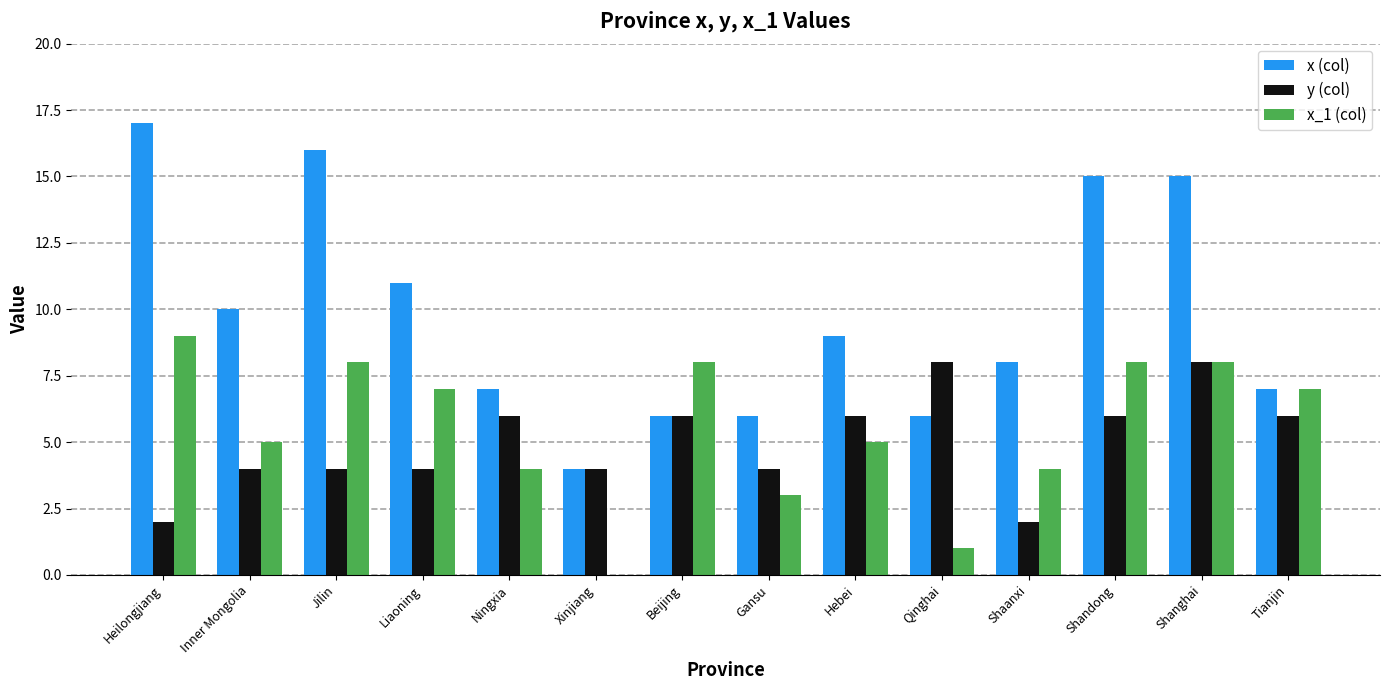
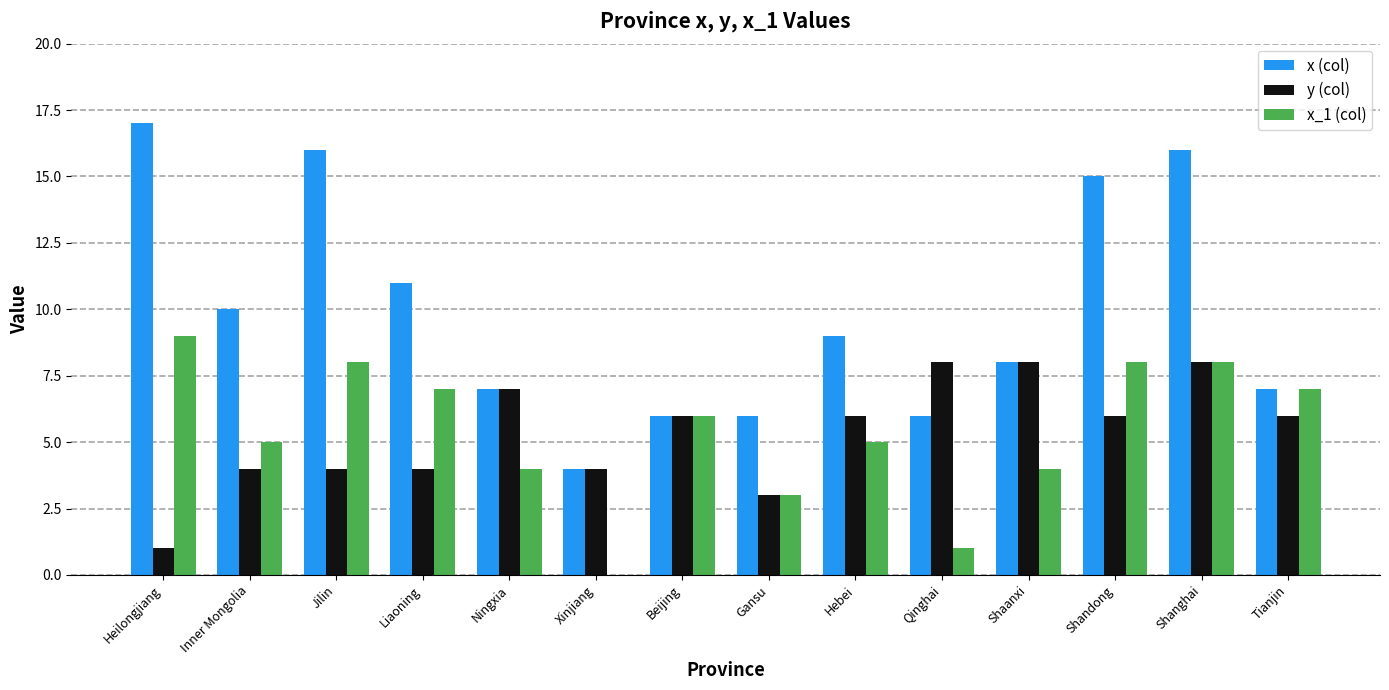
  {
    "x (col)": {
      "Heilongjiang": 17,
      "Inner Mongolia": 10,
      "Jilin": 16,
      "Liaoning": 11,
      "Ningxia": 7,
      "Xinjiang": 4,
      "Beijing": 6,
      "Gansu": 6,
      "Hebei": 9,
      "Qinghai": 6,
      "Shaanxi": 8,
      "Shandong": 15,
-     "Shanghai": 15,
+     "Shanghai": 16,
      "Tianjin": 7
    },
    "y (col)": {
-     "Heilongjiang": 2,
+     "Heilongjiang": 1,
      "Inner Mongolia": 4,
      "Jilin": 4,
      "Liaoning": 4,
-     "Ningxia": 6,
+     "Ningxia": 7,
      "Xinjiang": 4,
      "Beijing": 6,
-     "Gansu": 4,
+     "Gansu": 3,
      "Hebei": 6,
      "Qinghai": 8,
-     "Shaanxi": 2,
+     "Shaanxi": 8,
      "Shandong": 6,
      "Shanghai": 8,
      "Tianjin": 6
    },
    "x_1 (col)": {
      "Heilongjiang": 9,
      "Inner Mongolia": 5,
      "Jilin": 8,
      "Liaoning": 7,
      "Ningxia": 4,
      "Xinjiang": 0,
-     "Beijing": 8,
+     "Beijing": 6,
      "Gansu": 3,
      "Hebei": 5,
      "Qinghai": 1,
      "Shaanxi": 4,
      "Shandong": 8,
      "Shanghai": 8,
      "Tianjin": 7
    }
  }
